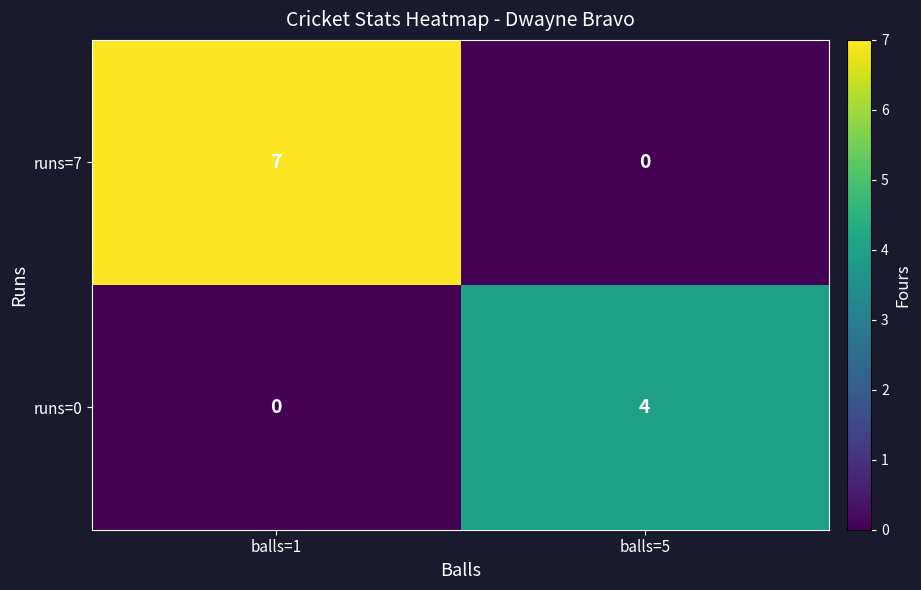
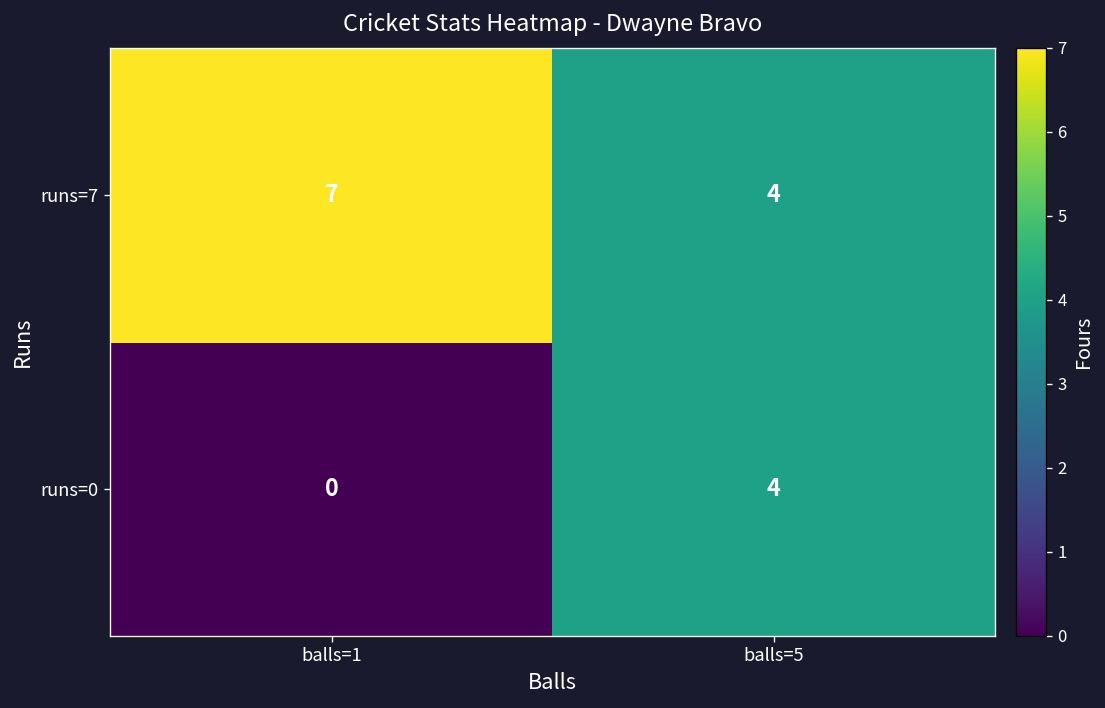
  {
    "runs=7": {
      "balls=1": 7,
-     "balls=5": 0
+     "balls=5": 4
    },
    "runs=0": {
      "balls=1": 0,
      "balls=5": 4
    }
  }
